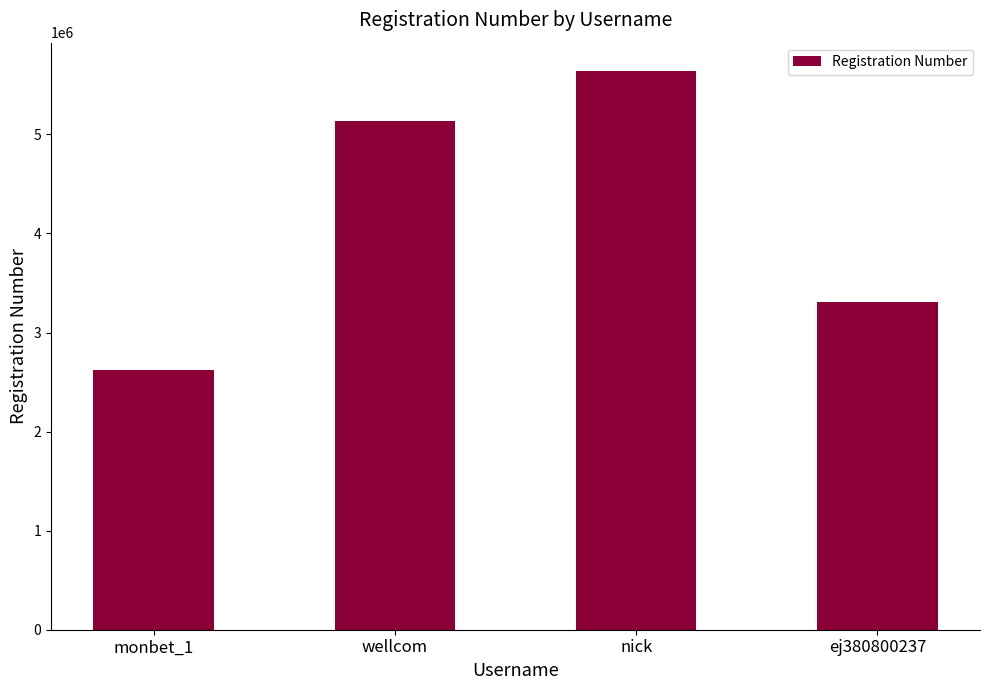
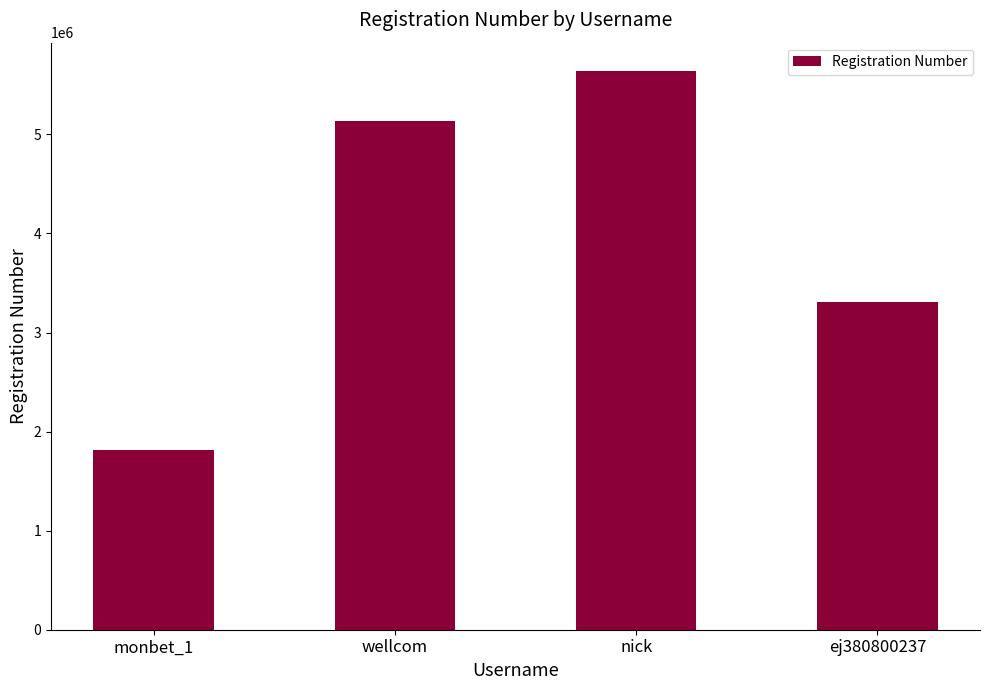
  {
-   "monbet_1": 2600000,
+   "monbet_1": 1800000,
    "wellcom": 5100000,
    "nick": 5600000,
    "ej380800237": 3300000
  }
